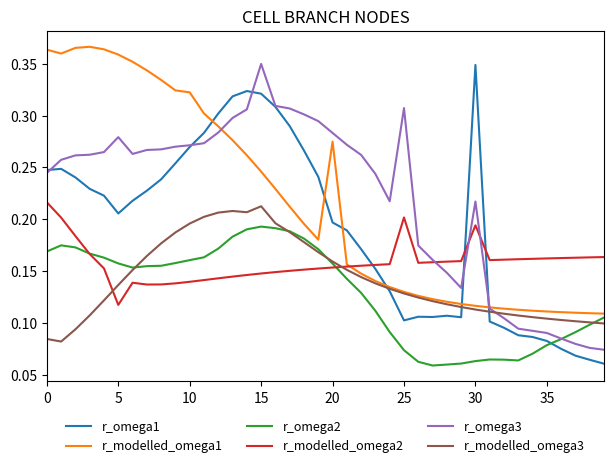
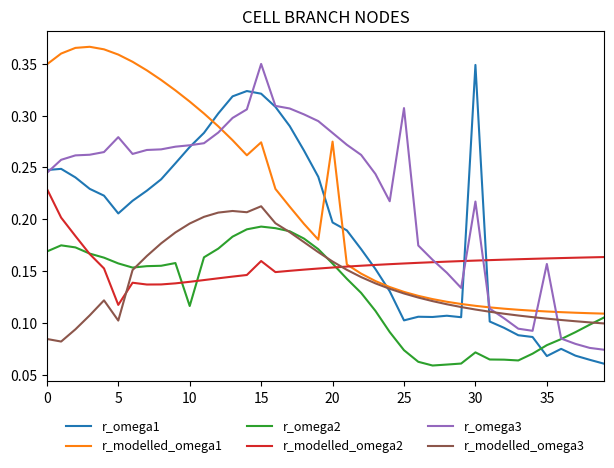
  {
    "r_omega1": {
      "0": 0.247,
      "5": 0.206,
      "15": 0.321,
      "20": 0.197,
      "25": 0.102,
      "30": 0.349,
-     "35": 0.083
+     "35": 0.068
    },
    "r_modelled_omega1": {
-     "0": 0.364,
+     "0": 0.349,
      "5": 0.359,
-     "10": 0.322,
-     "15": 0.246,
+     "10": 0.313,
+     "15": 0.274,
      "20": 0.275,
      "30": 0.116,
      "35": 0.111
    },
    "r_omega2": {
      "0": 0.169,
      "5": 0.157,
-     "10": 0.161,
+     "10": 0.116,
      "15": 0.193,
      "25": 0.074,
-     "30": 0.063,
+     "30": 0.072,
      "35": 0.079
    },
    "r_modelled_omega2": {
-     "0": 0.216,
+     "0": 0.229,
      "5": 0.117,
      "10": 0.140,
-     "15": 0.148,
+     "15": 0.160,
      "20": 0.153,
-     "25": 0.202,
-     "30": 0.194,
+     "25": 0.157,
+     "30": 0.160,
      "35": 0.162
    },
    "r_omega3": {
      "0": 0.245,
      "5": 0.279,
      "15": 0.350,
      "20": 0.283,
      "25": 0.307,
      "30": 0.217,
-     "35": 0.090
+     "35": 0.157
    },
    "r_modelled_omega3": {
      "0": 0.085,
-     "5": 0.137,
+     "5": 0.102,
      "10": 0.196,
      "15": 0.212,
      "30": 0.113,
      "35": 0.104
    }
  }
